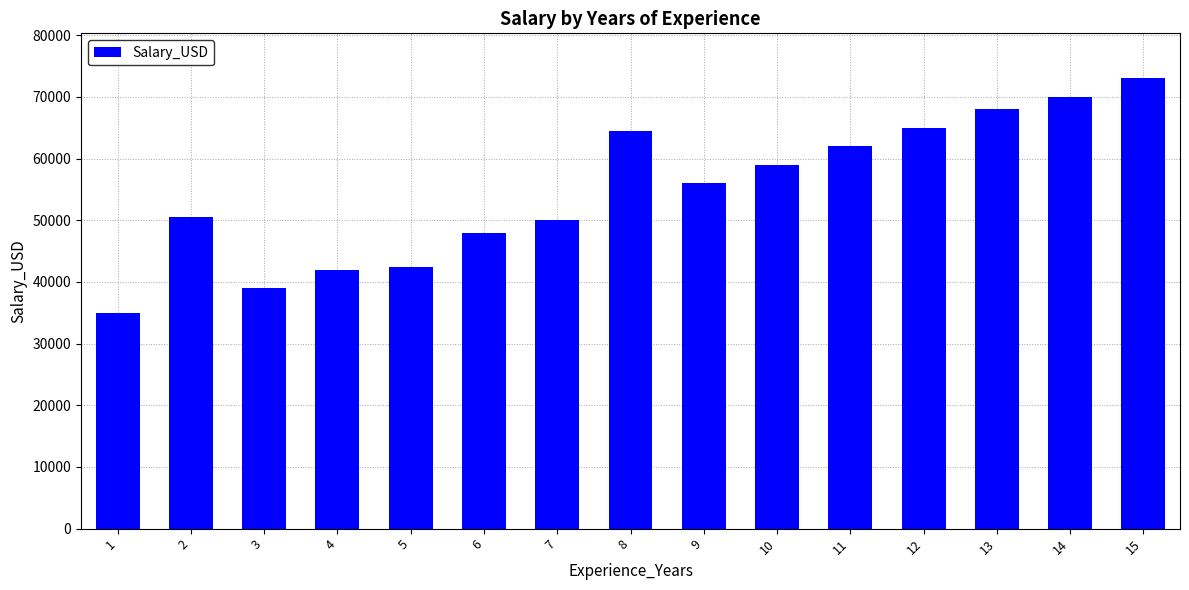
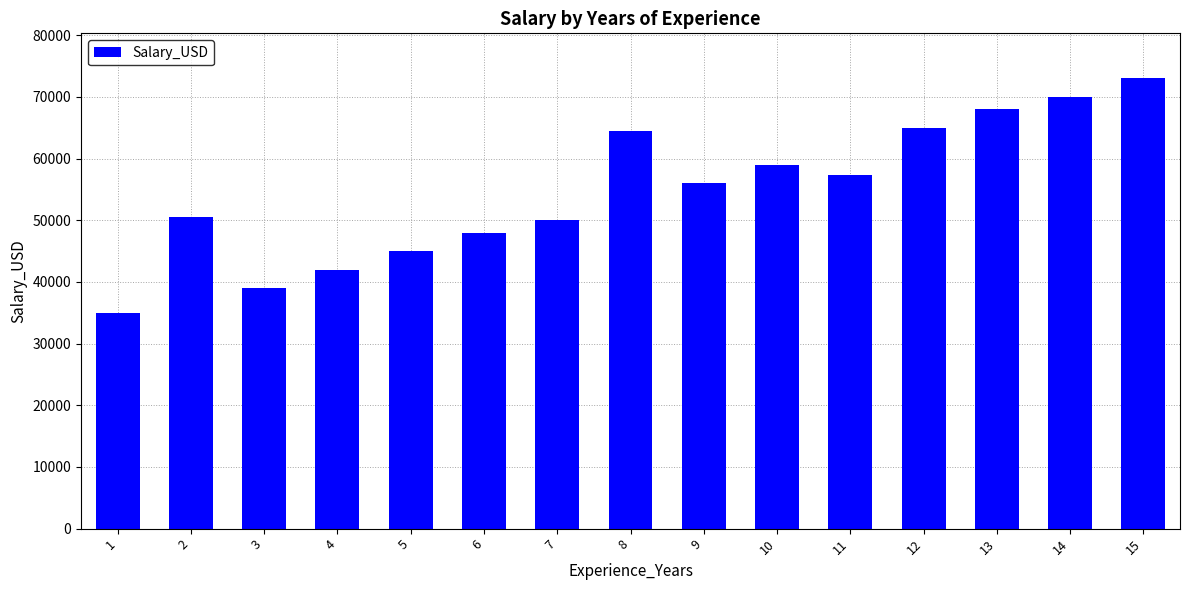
  {
    "1": 35000,
    "2": 50000,
    "3": 39000,
    "4": 42000,
-   "5": 42000,
+   "5": 45000,
    "6": 48000,
    "7": 50000,
    "8": 65000,
    "9": 56000,
    "10": 59000,
-   "11": 62000,
+   "11": 57000,
    "12": 65000,
    "13": 68000,
    "14": 70000,
    "15": 73000
  }
